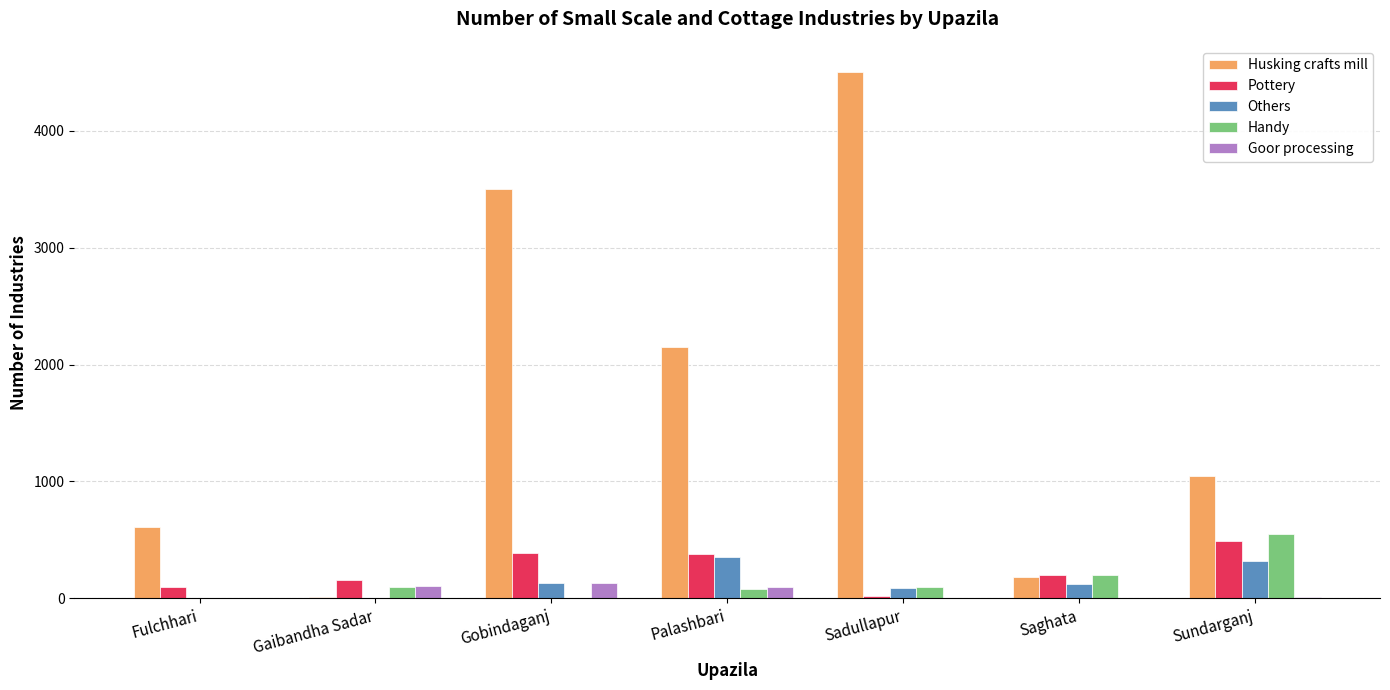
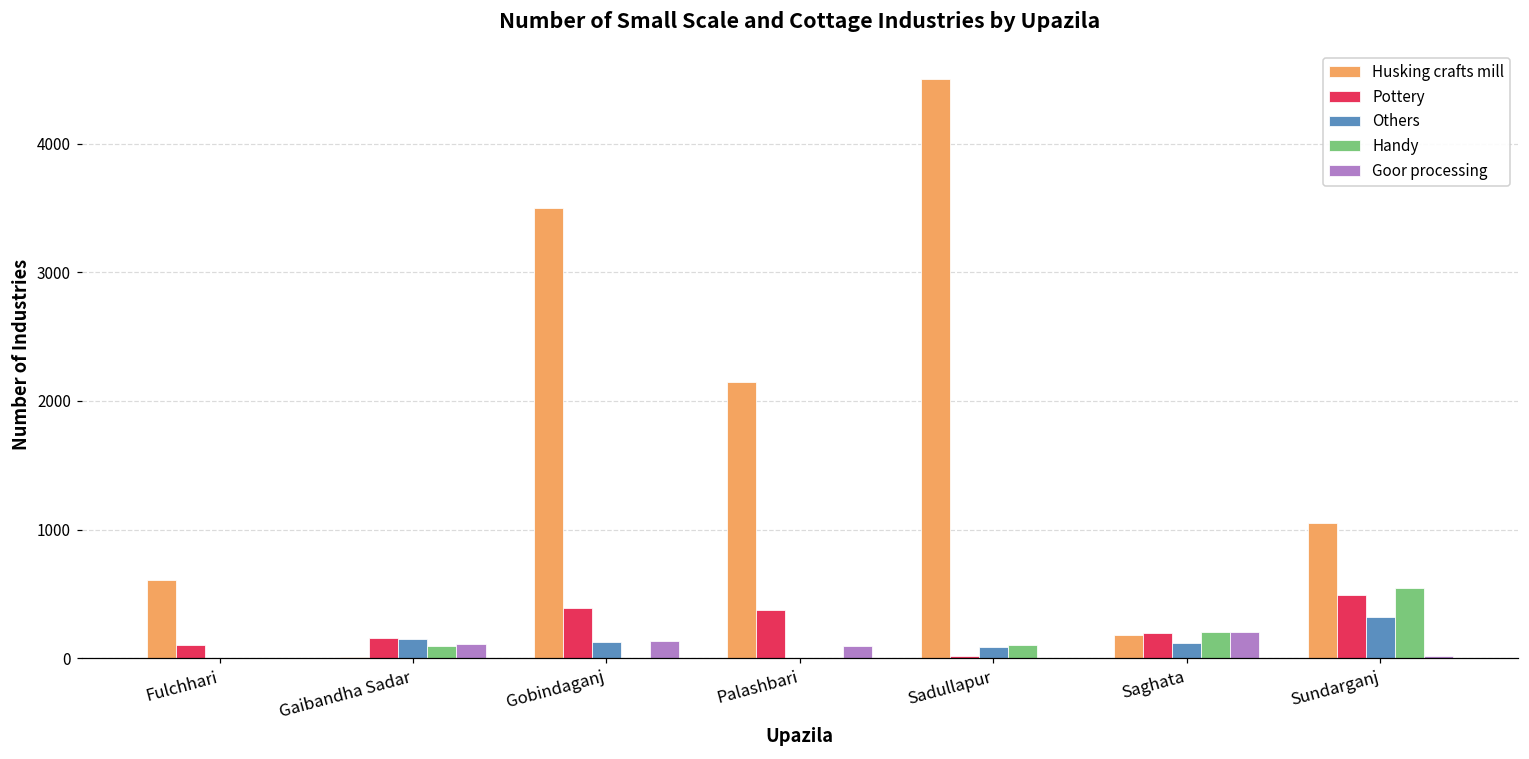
  {
    "Husking crafts mill": {
      "Fulchhari": 610,
      "Gobindaganj": 3500,
      "Palashbari": 2150,
      "Sadullapur": 4500,
      "Saghata": 180,
      "Sundarganj": 1050
    },
    "Pottery": {
      "Fulchhari": 100,
      "Gaibandha Sadar": 160,
      "Gobindaganj": 390,
      "Palashbari": 380,
      "Saghata": 200,
      "Sundarganj": 490
    },
    "Others": {
      "Fulchhari": 0,
-     "Gaibandha Sadar": 0,
+     "Gaibandha Sadar": 150,
      "Gobindaganj": 130,
-     "Palashbari": 350,
+     "Palashbari": 0,
      "Sadullapur": 90,
      "Saghata": 120,
      "Sundarganj": 320
    },
    "Handy": {
      "Fulchhari": 0,
      "Gaibandha Sadar": 90,
      "Gobindaganj": 0,
-     "Palashbari": 80,
+     "Palashbari": 0,
      "Sadullapur": 100,
      "Saghata": 200,
      "Sundarganj": 550
    },
    "Goor processing": {
      "Gaibandha Sadar": 110,
      "Gobindaganj": 130,
      "Palashbari": 100,
-     "Saghata": 0
+     "Saghata": 210
    }
  }
